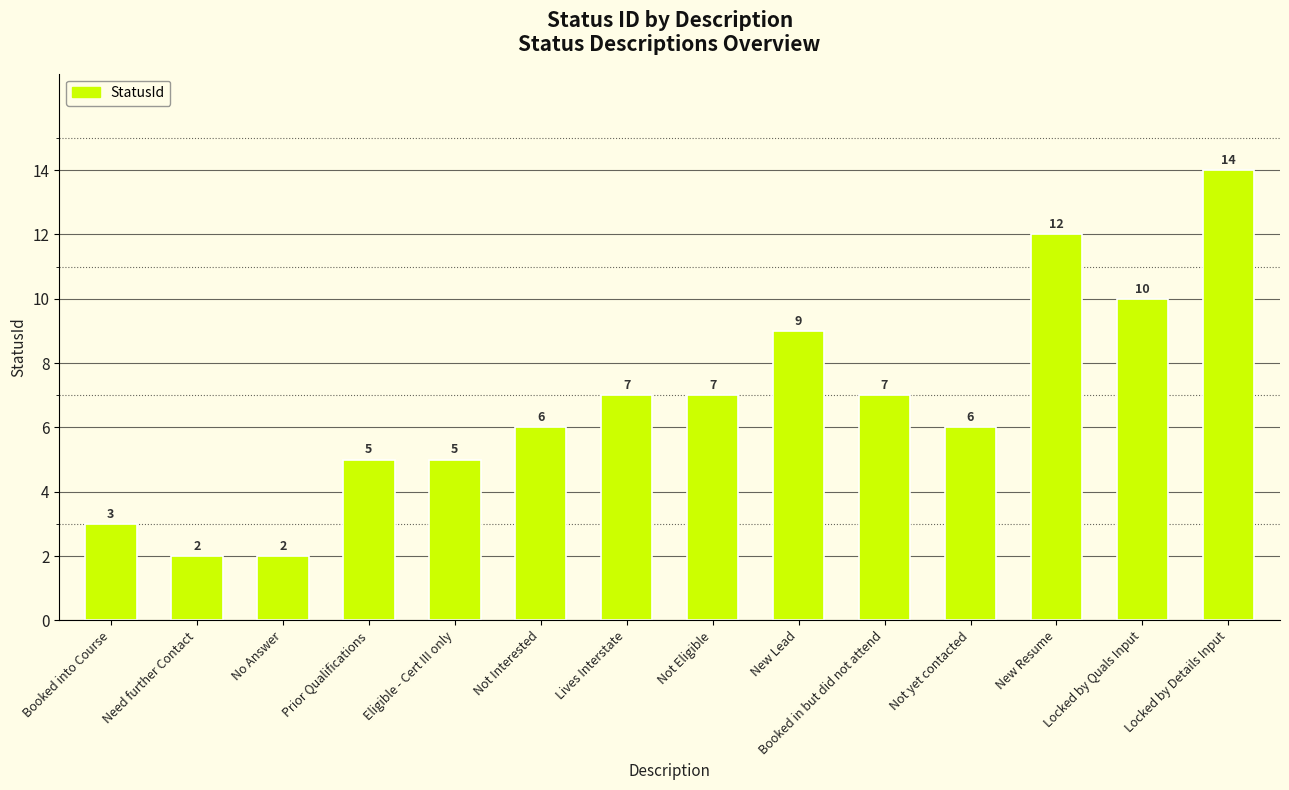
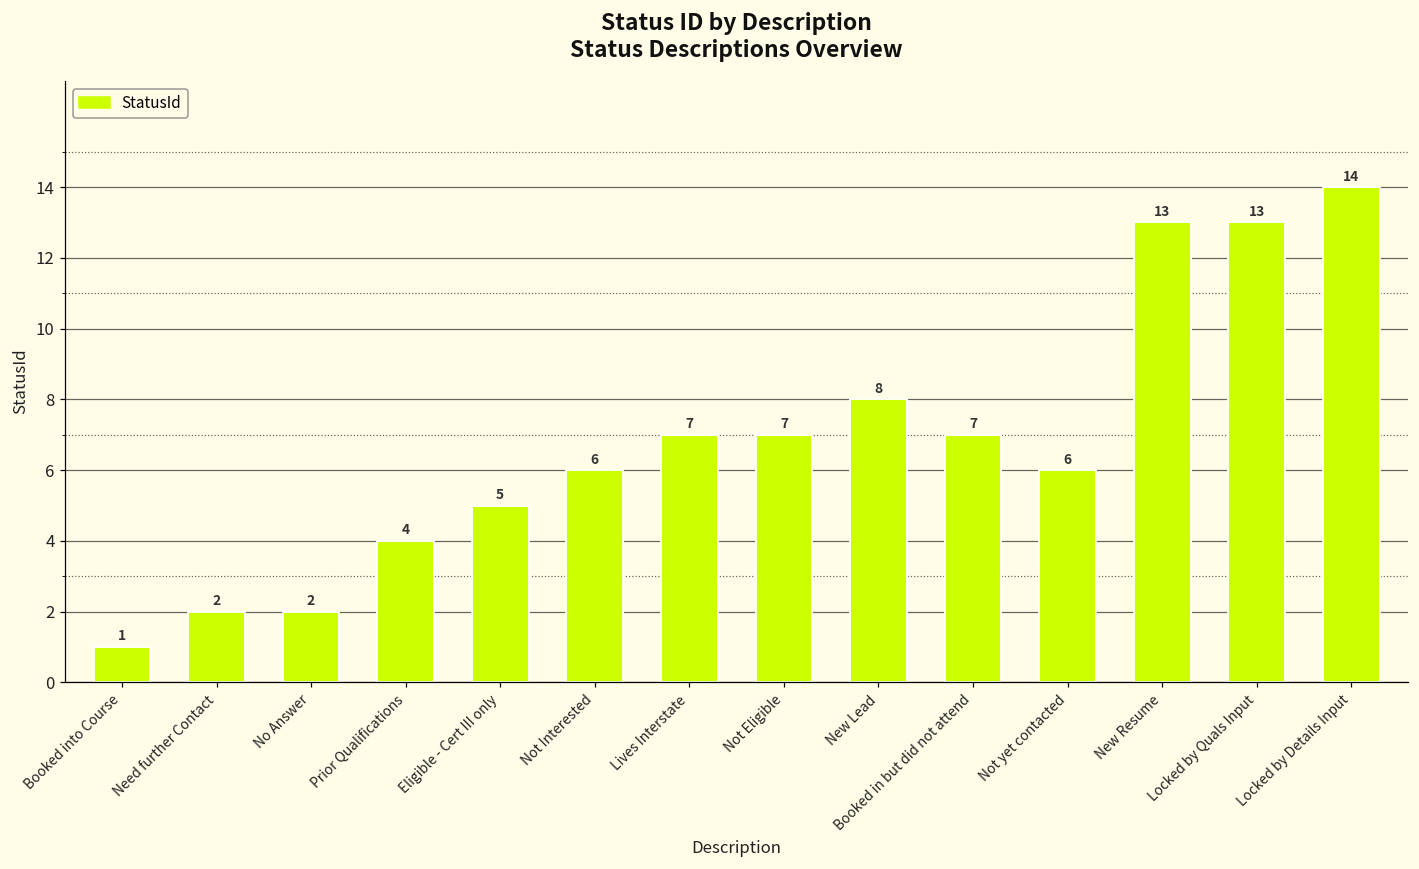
  {
-   "Booked into Course": 3,
+   "Booked into Course": 1,
    "Need further Contact": 2,
    "No Answer": 2,
-   "Prior Qualifications": 5,
+   "Prior Qualifications": 4,
    "Eligible - Cert III only": 5,
    "Not Interested": 6,
    "Lives Interstate": 7,
    "Not Eligible": 7,
-   "New Lead": 9,
+   "New Lead": 8,
    "Booked in but did not attend": 7,
    "Not yet contacted": 6,
-   "New Resume": 12,
-   "Locked by Quals Input": 10,
+   "New Resume": 13,
+   "Locked by Quals Input": 13,
    "Locked by Details Input": 14
  }
